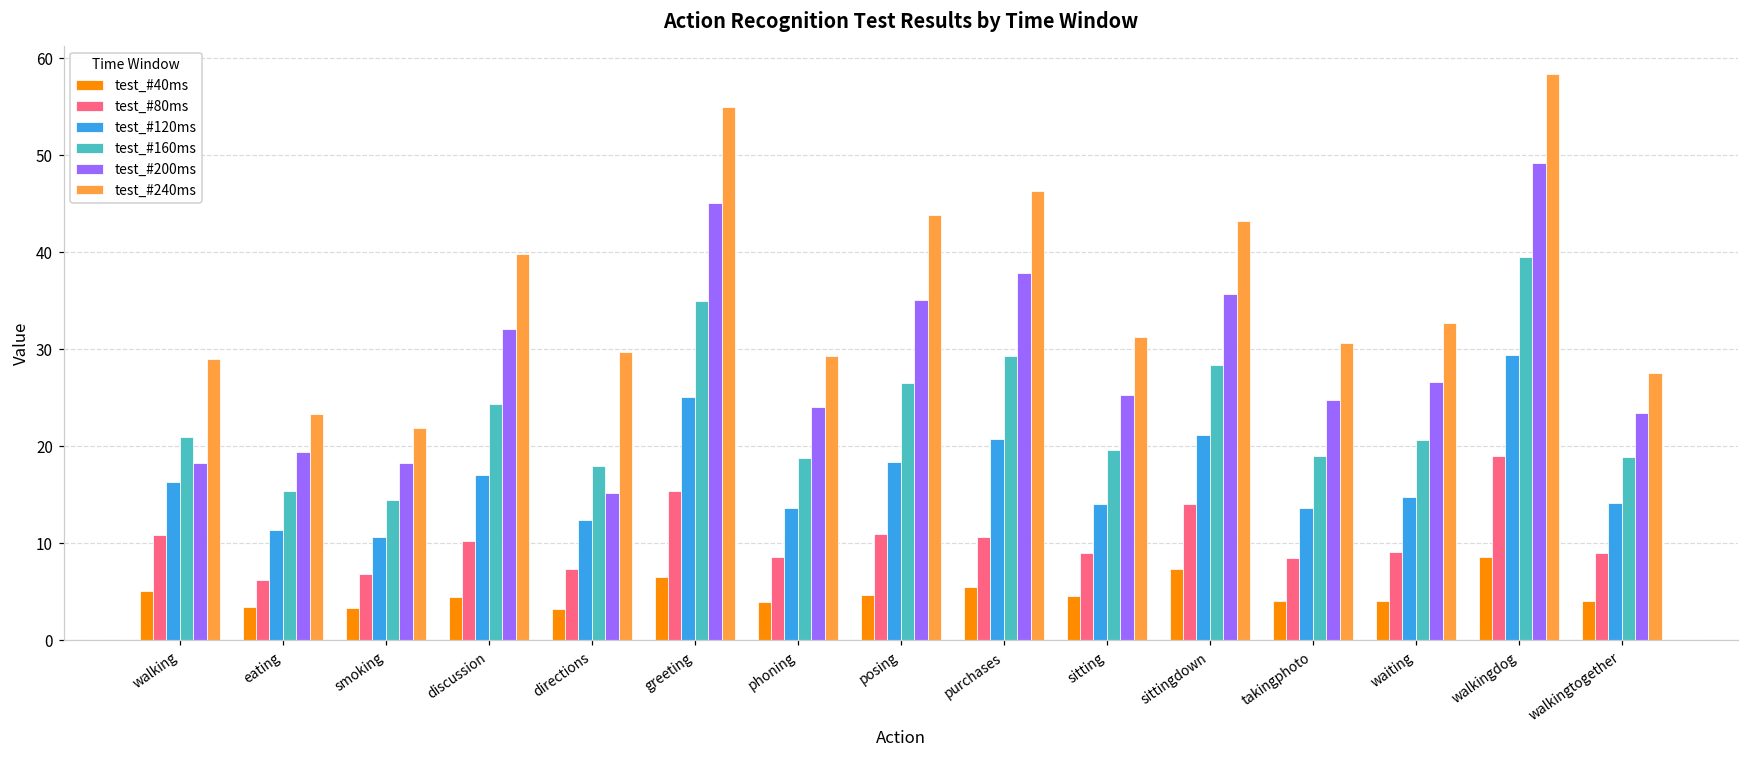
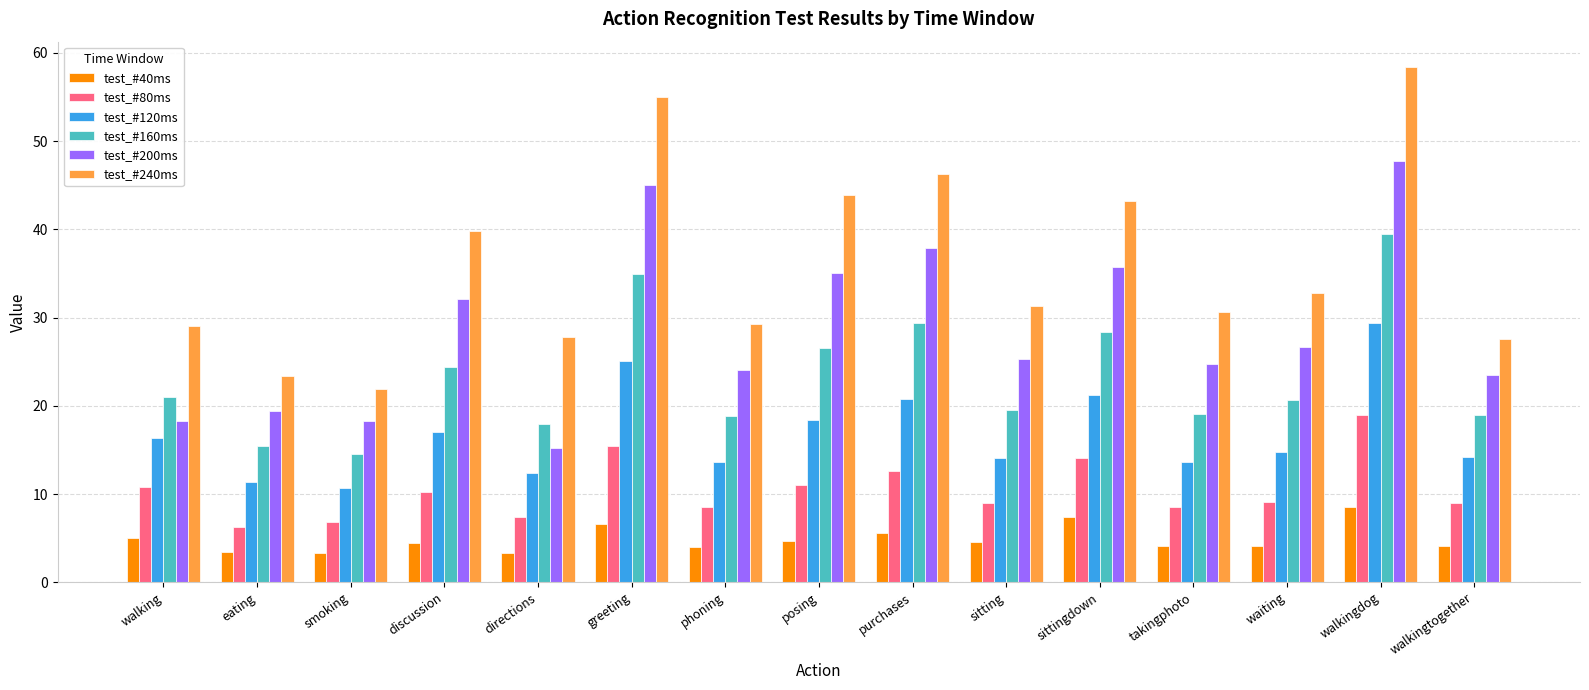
  {
    "test_#40ms": {
      "walking": 5,
      "eating": 3,
      "smoking": 3,
      "discussion": 4,
      "directions": 3,
      "greeting": 7,
      "phoning": 4,
      "posing": 5,
      "purchases": 6,
      "sitting": 5,
      "sittingdown": 7,
      "takingphoto": 4,
      "waiting": 4,
      "walkingdog": 9,
      "walkingtogether": 4
    },
    "test_#80ms": {
      "walking": 11,
      "eating": 6,
      "smoking": 7,
      "discussion": 10,
      "directions": 7,
      "greeting": 15,
      "phoning": 9,
      "posing": 11,
-     "purchases": 11,
+     "purchases": 13,
      "sitting": 9,
      "sittingdown": 14,
      "takingphoto": 9,
      "waiting": 9,
      "walkingdog": 19,
      "walkingtogether": 9
    },
    "test_#200ms": {
      "walking": 18,
      "eating": 19,
      "smoking": 18,
      "discussion": 32,
      "directions": 15,
      "greeting": 45,
      "phoning": 24,
      "posing": 35,
      "purchases": 38,
      "sitting": 25,
      "sittingdown": 36,
      "takingphoto": 25,
      "waiting": 27,
-     "walkingdog": 49,
+     "walkingdog": 48,
      "walkingtogether": 23
    },
    "test_#240ms": {
      "walking": 29,
      "eating": 23,
      "smoking": 22,
      "discussion": 40,
-     "directions": 30,
+     "directions": 28,
      "greeting": 55,
      "phoning": 29,
      "posing": 44,
      "purchases": 46,
      "sitting": 31,
      "sittingdown": 43,
      "takingphoto": 31,
      "waiting": 33,
      "walkingdog": 58,
      "walkingtogether": 28
    }
  }
